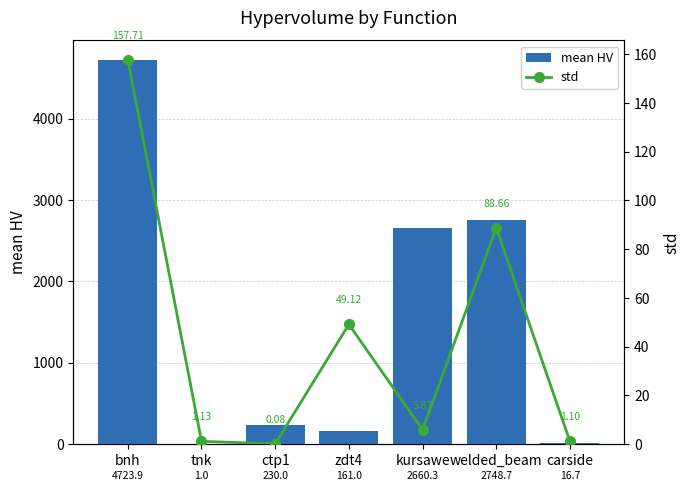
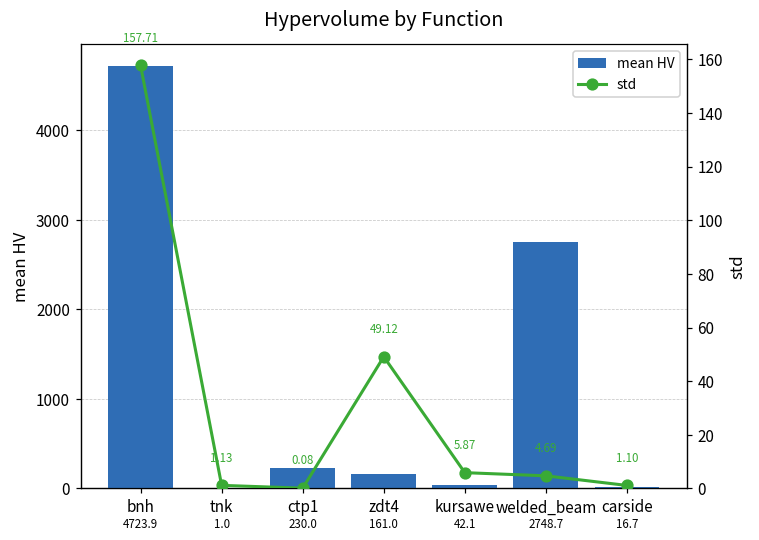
  {
    "mean HV": {
-     "kursawe": 2660.3
+     "kursawe": 42.1
    },
    "std": {
      "bnh": 157.71,
      "tnk": 1.13,
      "ctp1": 0.08,
      "zdt4": 49.12,
      "kursawe": 5.87,
-     "welded_beam": 88.66,
+     "welded_beam": 4.69,
      "carside": 1.10
    }
  }
